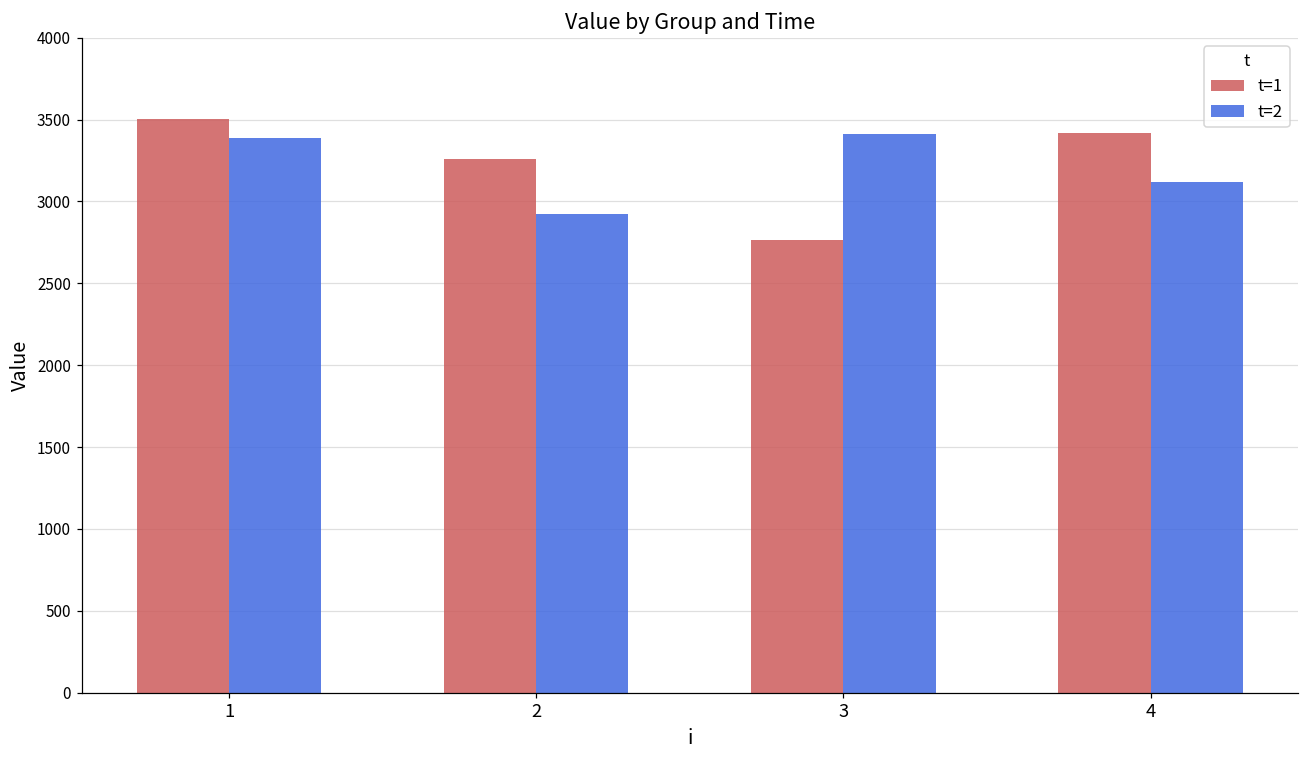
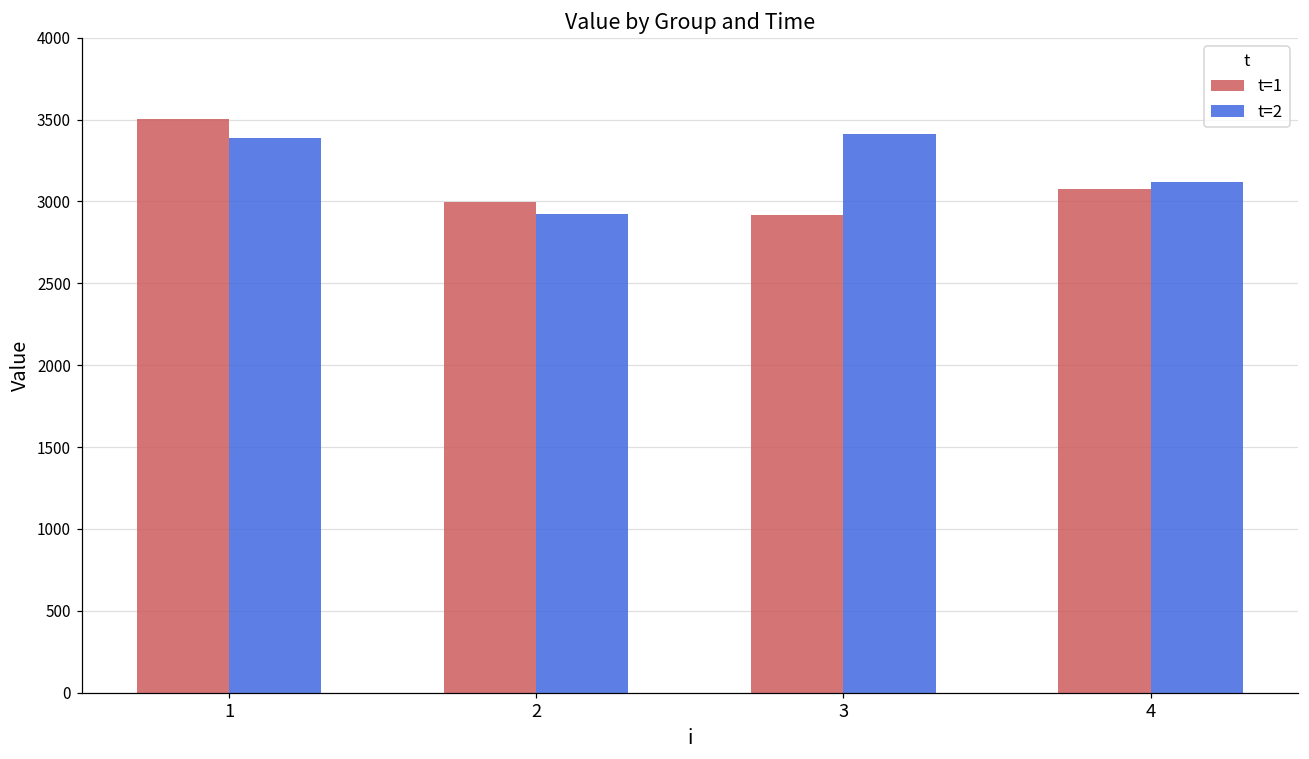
  {
    "t=1": {
      "1": 3500,
-     "2": 3260,
-     "3": 2770,
-     "4": 3420
+     "2": 3000,
+     "3": 2920,
+     "4": 3080
    },
    "t=2": {
      "1": 3390,
      "2": 2920,
      "3": 3410,
      "4": 3120
    }
  }
